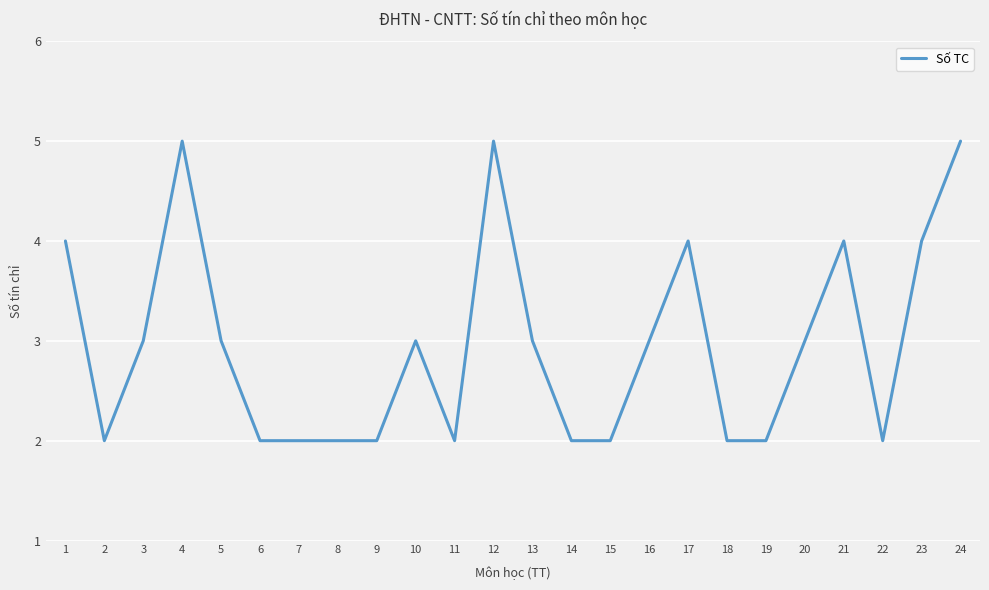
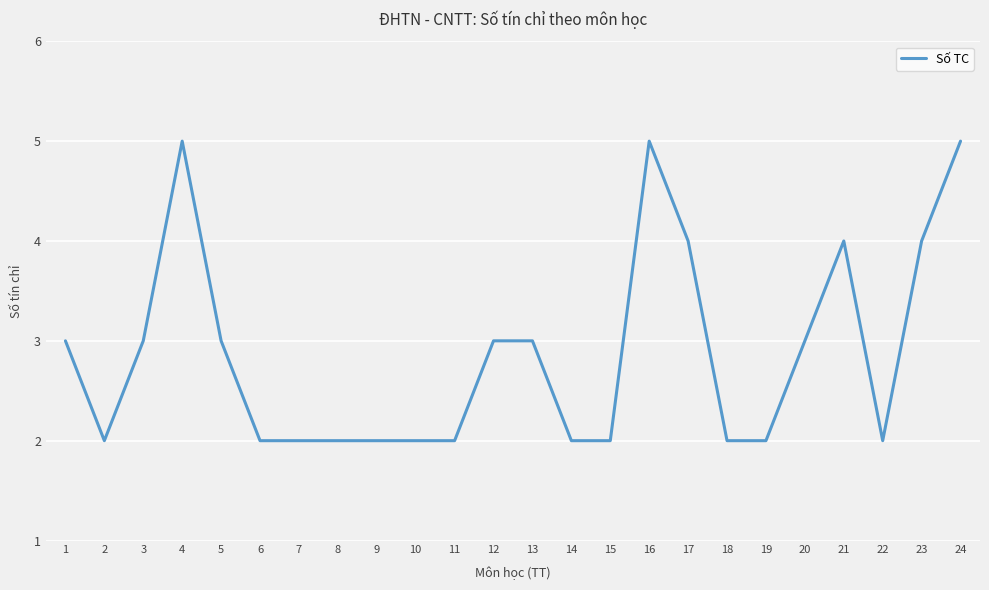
  {
-   "1": 4,
+   "1": 3,
    "2": 2,
    "3": 3,
    "4": 5,
    "5": 3,
    "6": 2,
    "7": 2,
    "8": 2,
    "9": 2,
-   "10": 3,
+   "10": 2,
    "11": 2,
-   "12": 5,
+   "12": 3,
    "13": 3,
    "14": 2,
    "15": 2,
-   "16": 3,
+   "16": 5,
    "17": 4,
    "18": 2,
    "19": 2,
    "20": 3,
    "21": 4,
    "22": 2,
    "23": 4,
    "24": 5
  }
